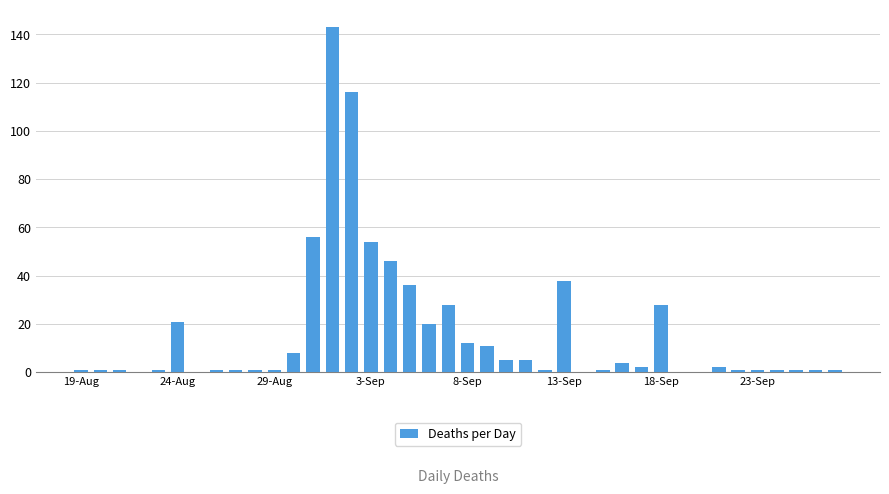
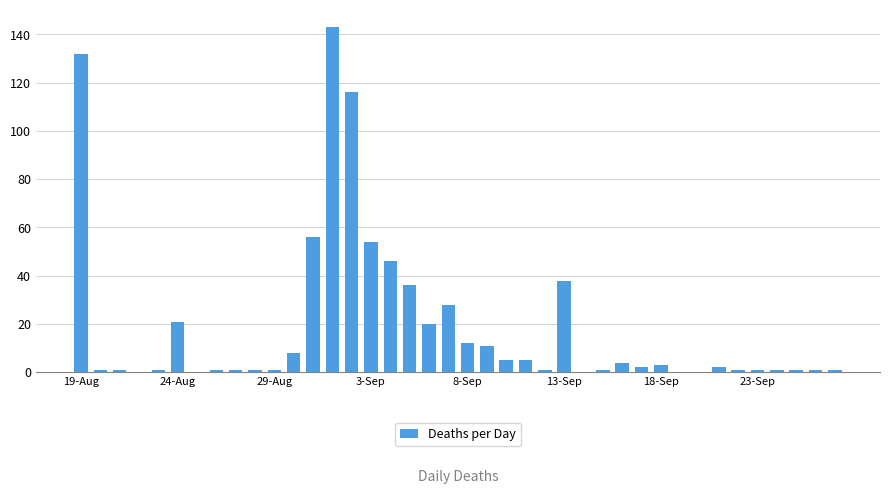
  {
-   "19-Aug": 1,
+   "19-Aug": 132,
    "24-Aug": 21,
    "3-Sep": 54,
    "8-Sep": 12,
    "13-Sep": 38,
-   "18-Sep": 28
+   "18-Sep": 3
  }
